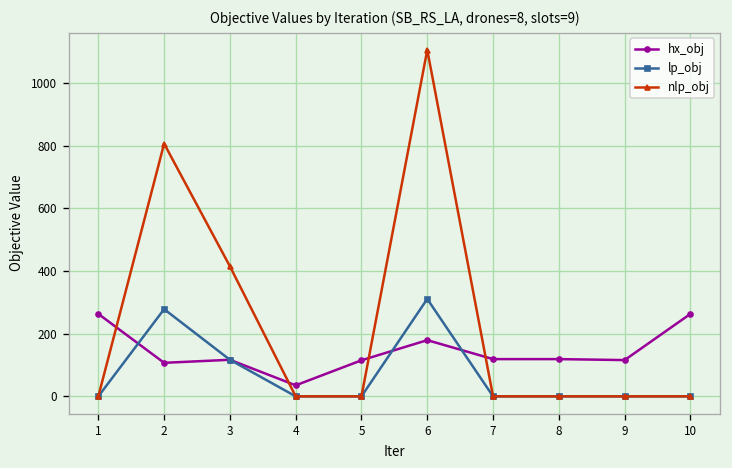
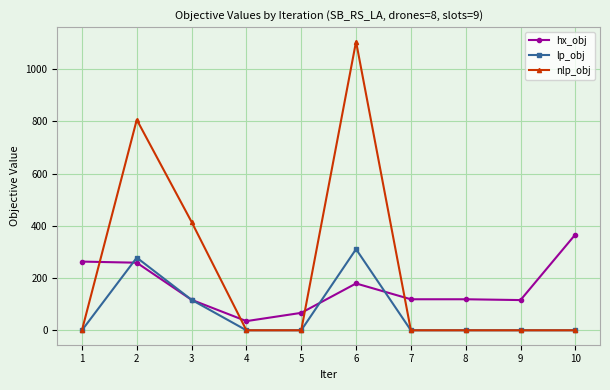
  {
    "hx_obj": {
      "1": 260,
-     "2": 110,
+     "2": 260,
      "4": 40,
-     "5": 120,
+     "5": 70,
      "6": 180,
      "7": 120,
      "8": 120,
      "9": 120,
-     "10": 260
+     "10": 370
    },
    "lp_obj": {
      "2": 280,
      "6": 310
    },
    "nlp_obj": {
      "2": 810,
      "3": 420,
      "6": 1110
    }
  }
